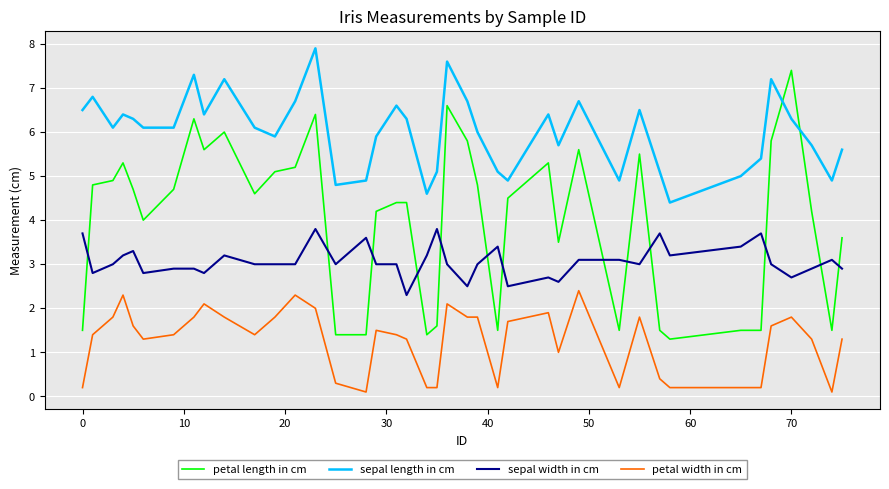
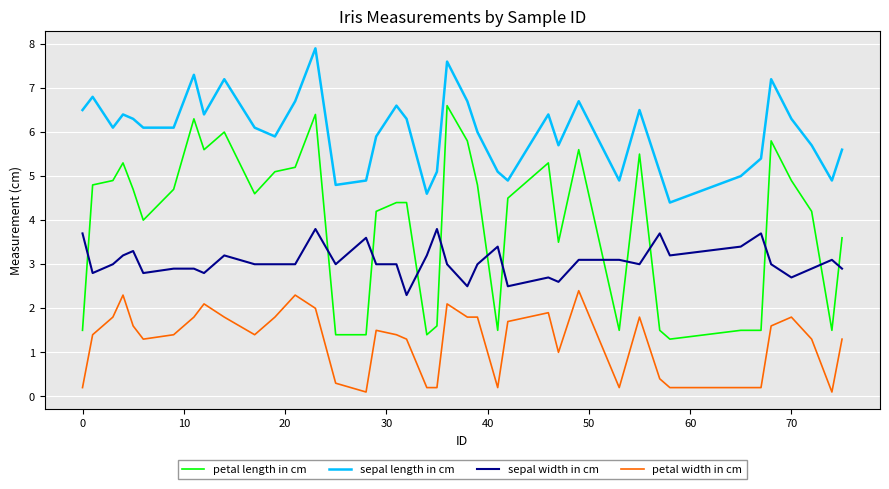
  {
    "petal length in cm": {
      "0": 1.5,
-     "70": 7.4
+     "70": 4.9
    },
    "sepal length in cm": {
      "0": 6.5,
      "70": 6.3
    },
    "sepal width in cm": {
      "0": 3.7,
      "70": 2.7
    },
    "petal width in cm": {
      "0": 0.2,
      "70": 1.8
    }
  }
